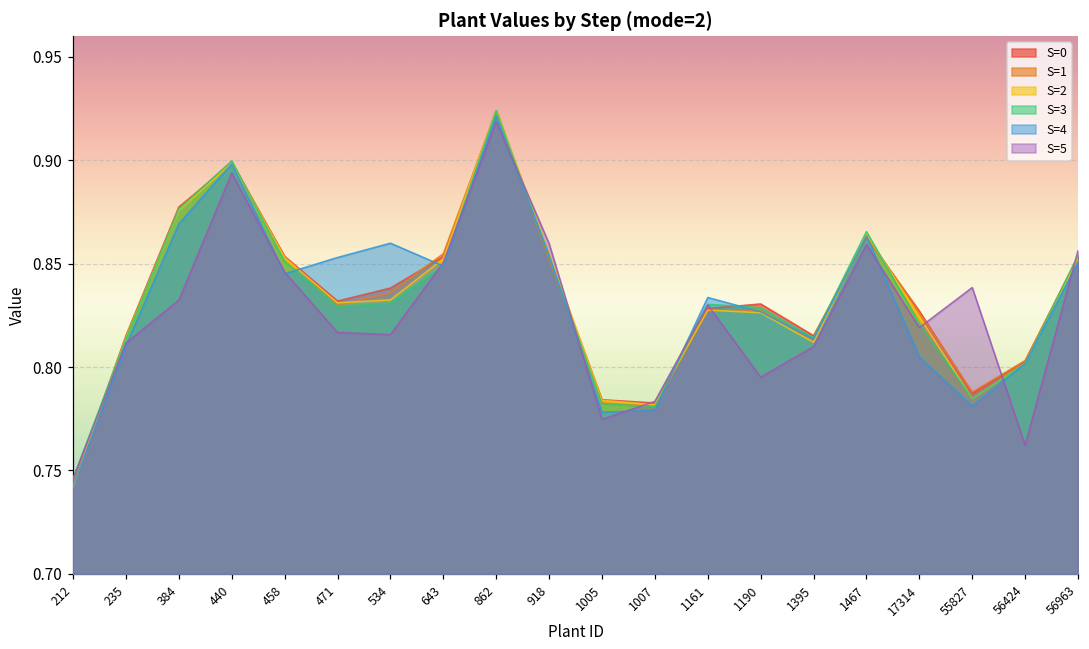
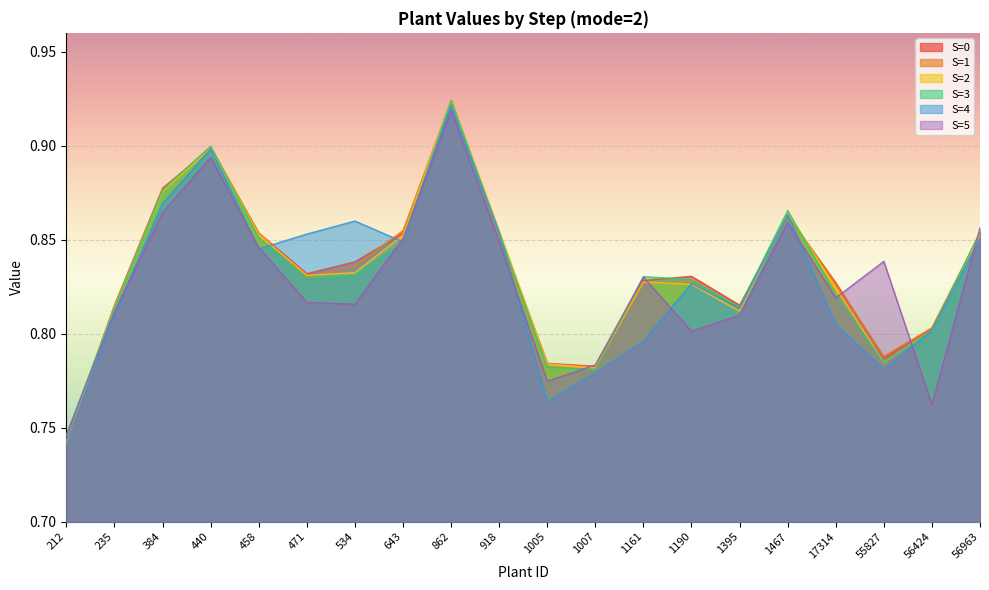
  {
    "S=2": {
      "534": 0.832,
      "17314": 0.824
    },
    "S=3": {
      "458": 0.851,
      "534": 0.831,
      "1190": 0.829,
      "17314": 0.821
    },
    "S=4": {
      "384": 0.869,
      "471": 0.853,
      "534": 0.860,
      "862": 0.921,
-     "1005": 0.778,
+     "1005": 0.764,
      "1007": 0.779,
-     "1161": 0.834,
+     "1161": 0.796,
      "17314": 0.805,
      "55827": 0.781,
      "56963": 0.851
    },
    "S=5": {
-     "384": 0.832,
+     "384": 0.864,
      "440": 0.894,
      "471": 0.817,
      "534": 0.816,
      "862": 0.919,
-     "918": 0.860,
+     "918": 0.849,
      "1005": 0.775,
-     "1190": 0.795,
+     "1190": 0.801,
      "1395": 0.810,
      "1467": 0.859,
      "17314": 0.819,
      "55827": 0.838,
      "56424": 0.762,
      "56963": 0.856
    }
  }
